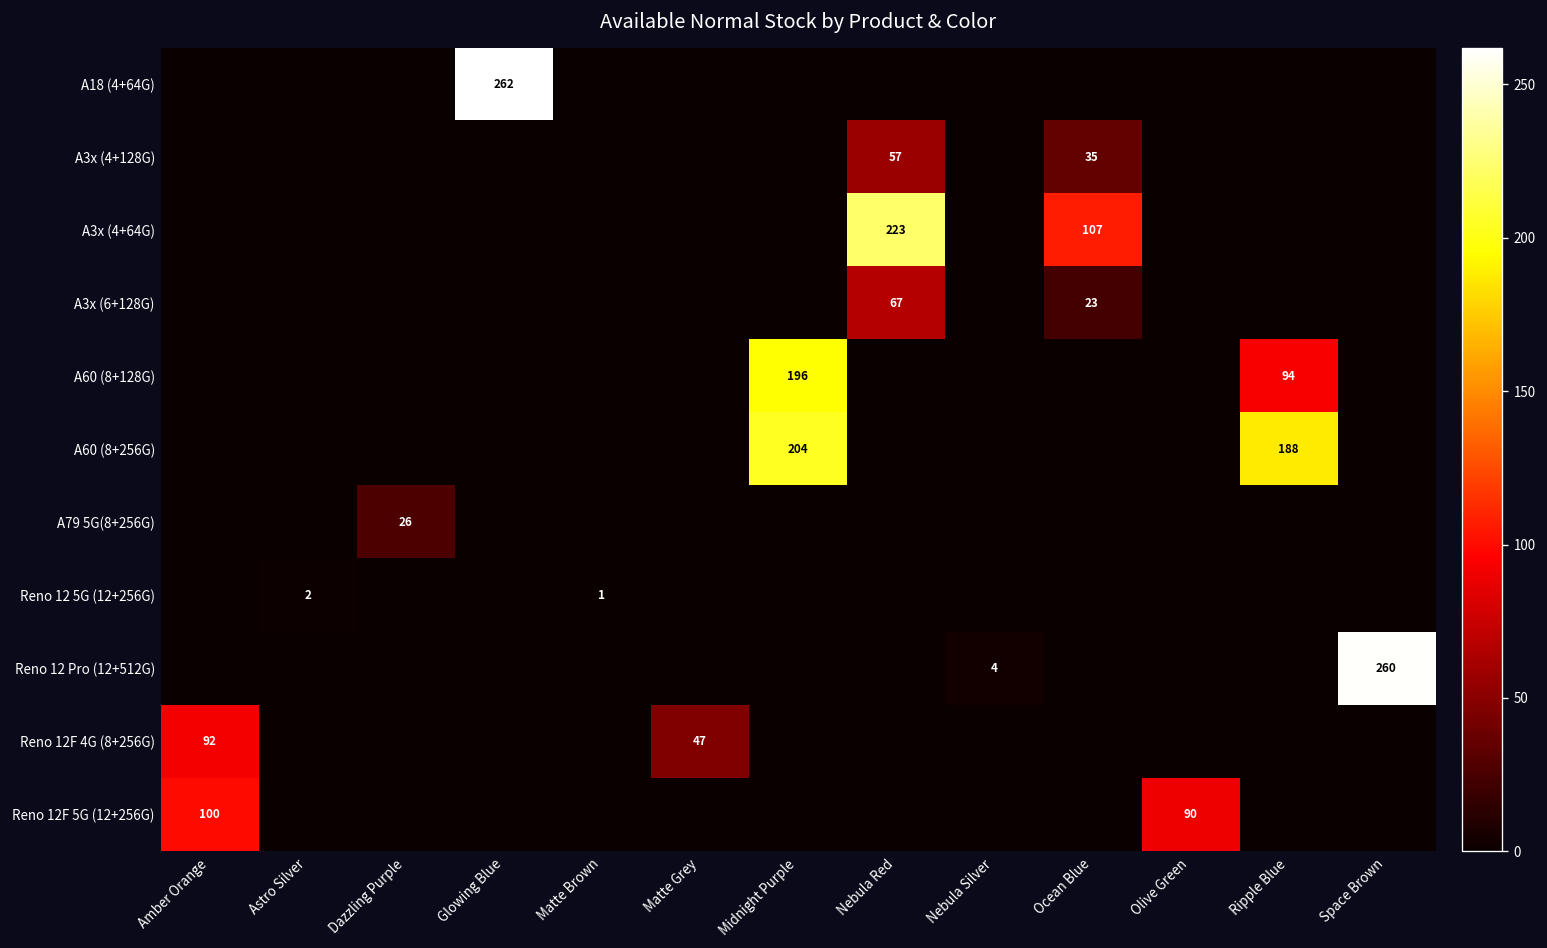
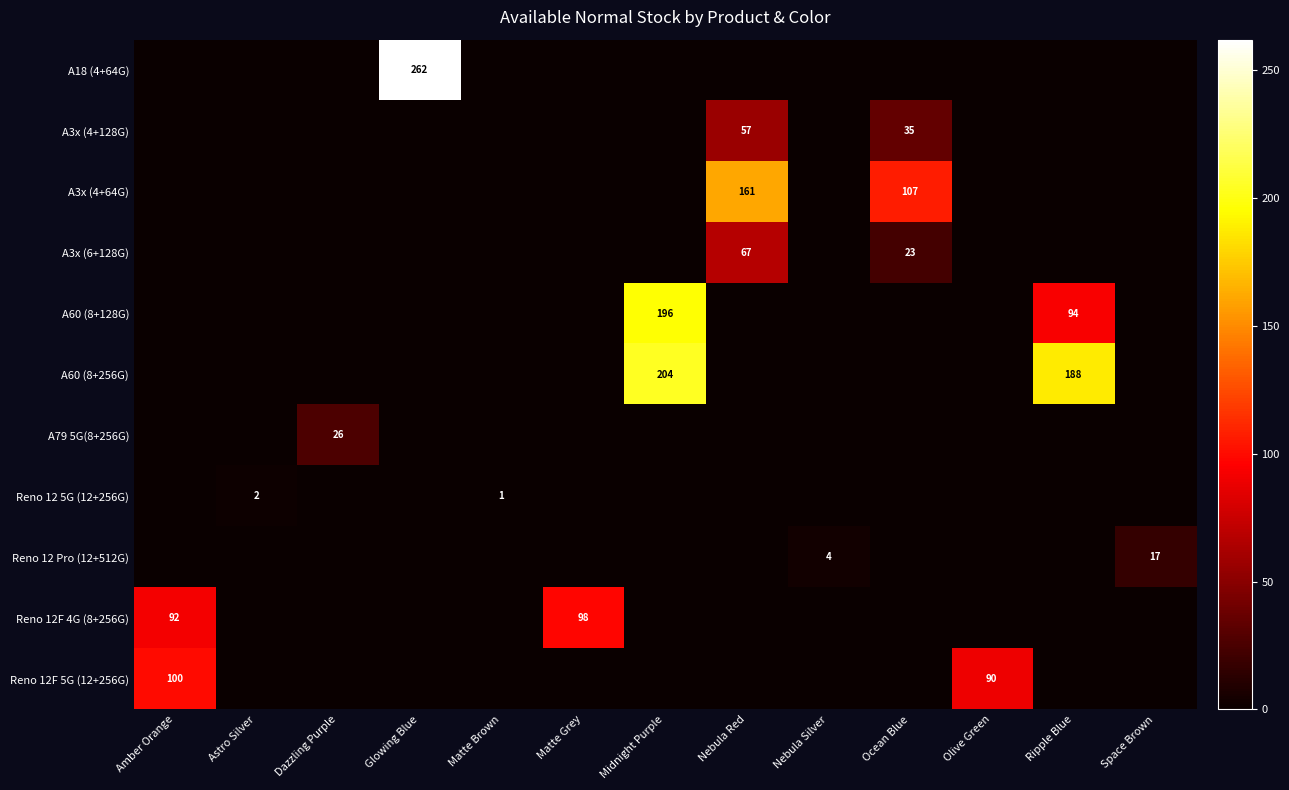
  {
    "A18 (4+64G)": {
      "Glowing Blue": 262
    },
    "A3x (4+128G)": {
      "Nebula Red": 57,
      "Ocean Blue": 35
    },
    "A3x (4+64G)": {
-     "Nebula Red": 223,
+     "Nebula Red": 161,
      "Ocean Blue": 107
    },
    "A3x (6+128G)": {
      "Nebula Red": 67,
      "Ocean Blue": 23
    },
    "A60 (8+128G)": {
      "Midnight Purple": 196,
      "Ripple Blue": 94
    },
    "A60 (8+256G)": {
      "Midnight Purple": 204,
      "Ripple Blue": 188
    },
    "A79 5G(8+256G)": {
      "Dazzling Purple": 26
    },
    "Reno 12 5G (12+256G)": {
      "Astro Silver": 2,
      "Matte Brown": 1
    },
    "Reno 12 Pro (12+512G)": {
      "Nebula Silver": 4,
-     "Space Brown": 260
+     "Space Brown": 17
    },
    "Reno 12F 4G (8+256G)": {
      "Amber Orange": 92,
-     "Matte Grey": 47
+     "Matte Grey": 98
    },
    "Reno 12F 5G (12+256G)": {
      "Amber Orange": 100,
      "Olive Green": 90
    }
  }
